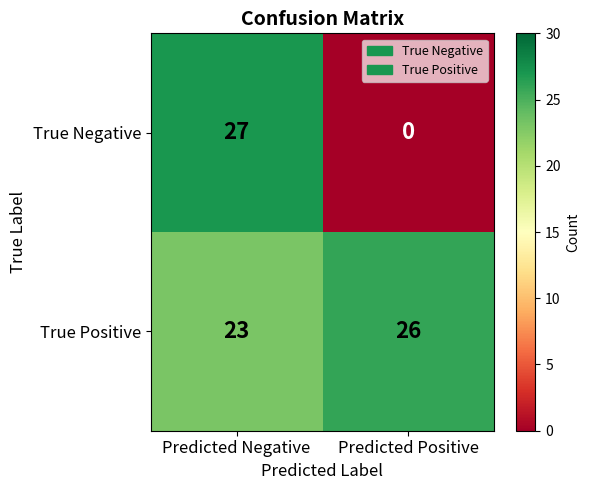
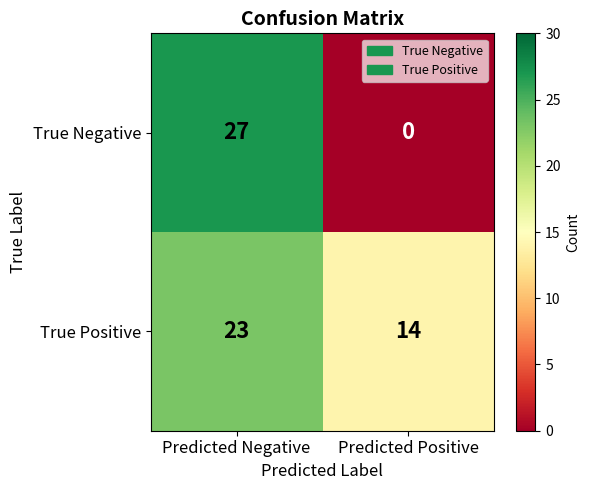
  {
    "True Negative": {
      "Predicted Negative": 27,
      "Predicted Positive": 0
    },
    "True Positive": {
      "Predicted Negative": 23,
-     "Predicted Positive": 26
+     "Predicted Positive": 14
    }
  }
